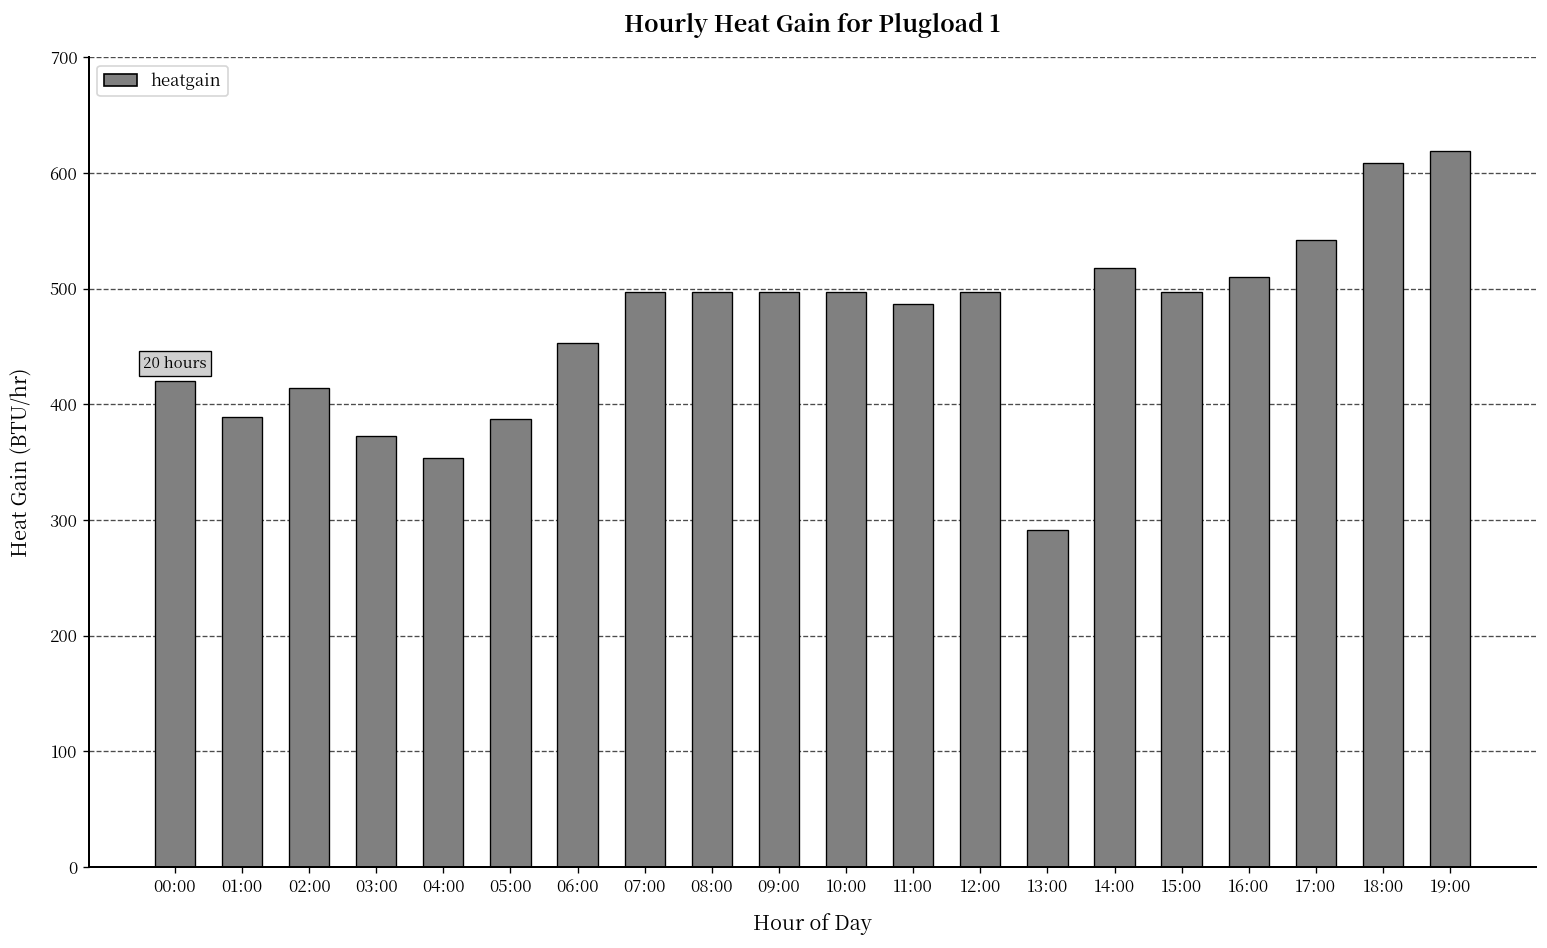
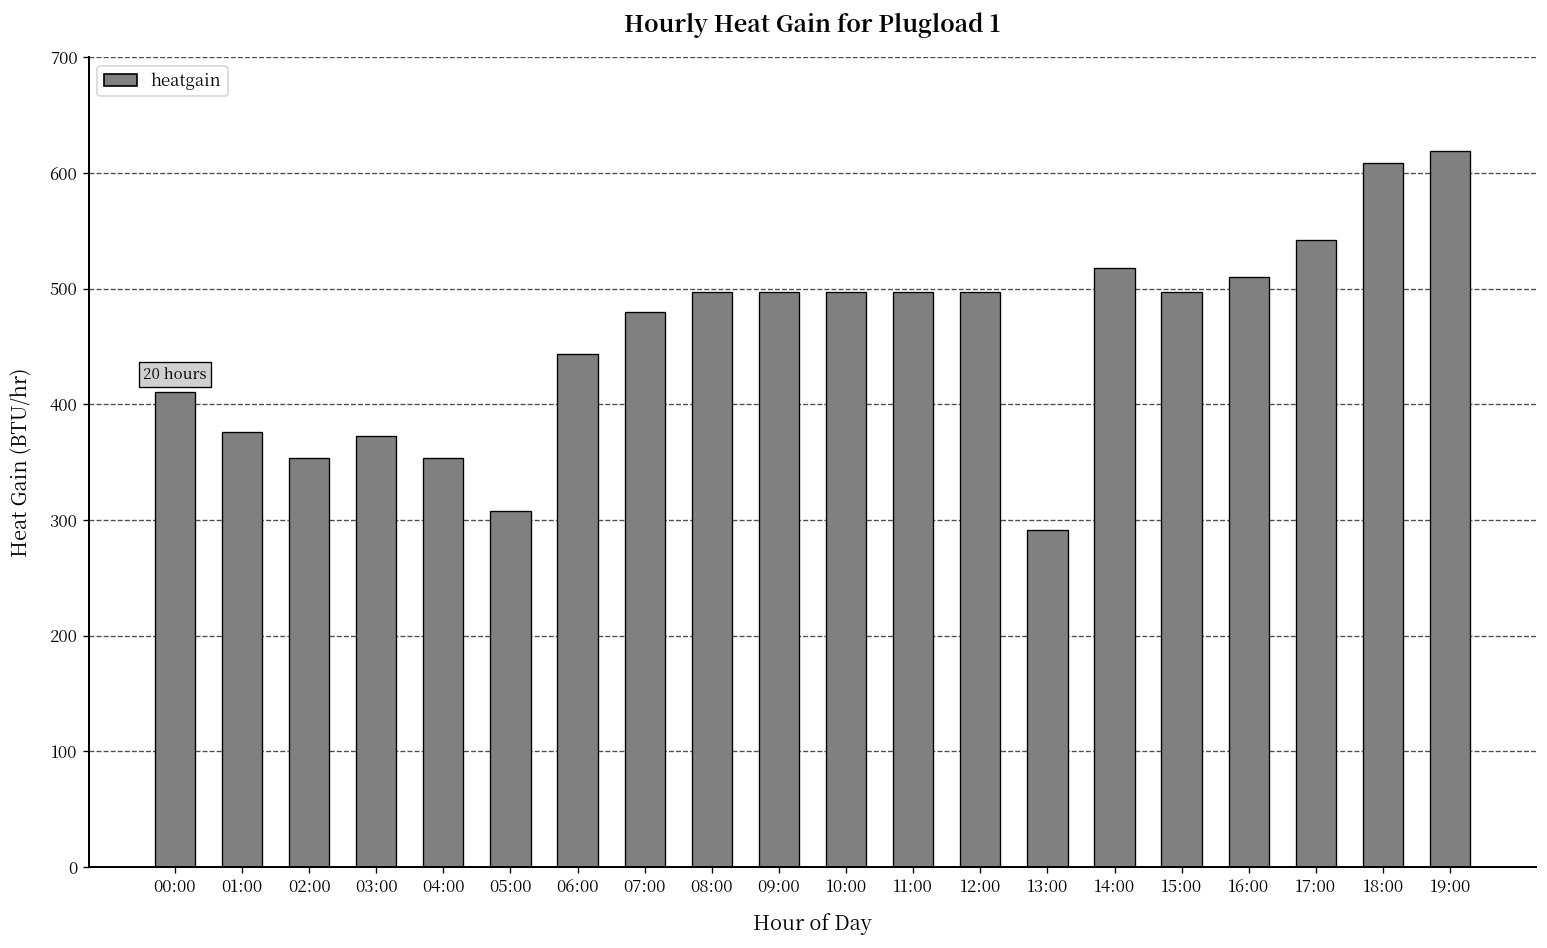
  {
-   "00:00": 420,
-   "01:00": 390,
-   "02:00": 410,
+   "00:00": 410,
+   "01:00": 380,
+   "02:00": 350,
    "03:00": 370,
    "04:00": 350,
-   "05:00": 390,
-   "06:00": 450,
-   "07:00": 500,
+   "05:00": 310,
+   "06:00": 440,
+   "07:00": 480,
    "08:00": 500,
    "09:00": 500,
    "10:00": 500,
-   "11:00": 490,
+   "11:00": 500,
    "12:00": 500,
    "13:00": 290,
    "14:00": 520,
    "15:00": 500,
    "16:00": 510,
    "17:00": 540,
    "18:00": 610,
    "19:00": 620
  }
